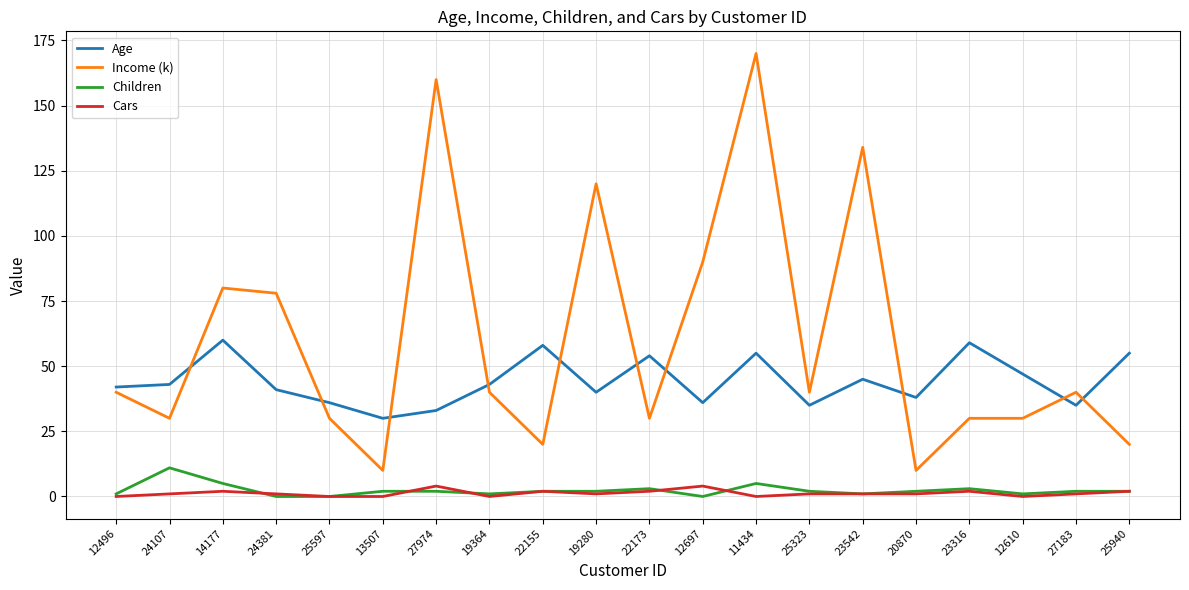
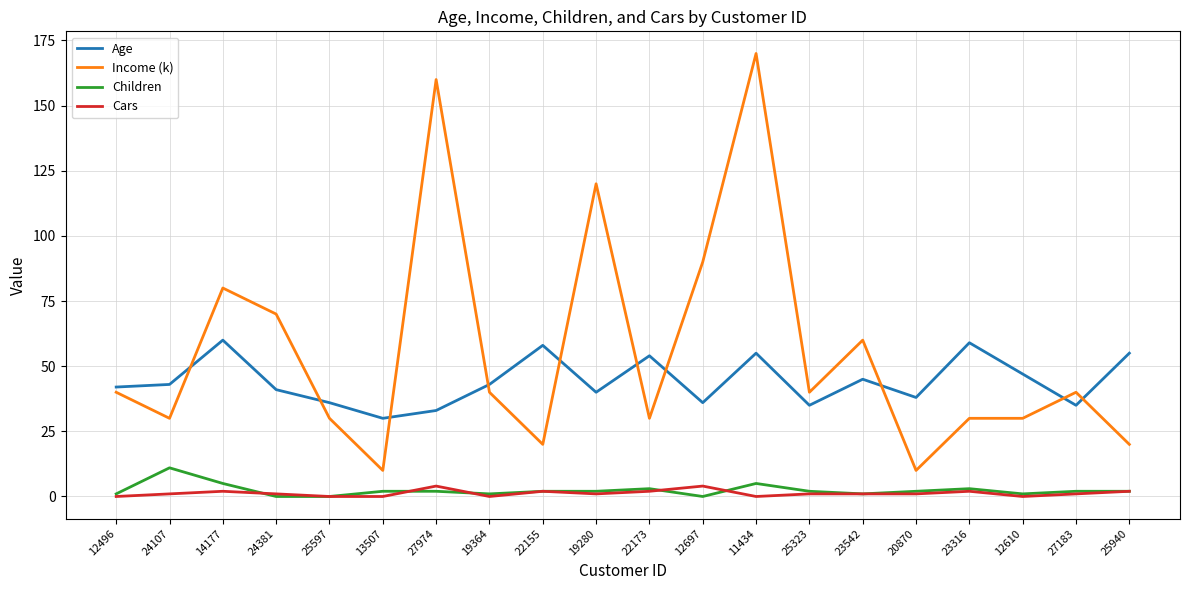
  {
    "Age": {
      "12496": 42,
      "24107": 43,
      "14177": 60,
      "24381": 41,
      "25597": 36,
      "13507": 30,
      "27974": 33,
      "19364": 43,
      "22155": 58,
      "19280": 40,
      "22173": 54,
      "12697": 36,
      "11434": 55,
      "25323": 35,
      "23542": 45,
      "20870": 38,
      "23316": 59,
      "12610": 47,
      "27183": 35,
      "25940": 55
    },
    "Income (k)": {
      "12496": 40,
      "24107": 30,
      "14177": 80,
-     "24381": 78,
+     "24381": 70,
      "25597": 30,
      "13507": 10,
      "27974": 160,
      "19364": 40,
      "22155": 20,
      "19280": 120,
      "22173": 30,
      "12697": 90,
      "11434": 170,
      "25323": 40,
-     "23542": 134,
+     "23542": 60,
      "20870": 10,
      "23316": 30,
      "12610": 30,
      "27183": 40,
      "25940": 20
    },
    "Children": {
      "12496": 1,
      "24107": 11,
      "14177": 5,
      "24381": 0,
      "13507": 2,
      "27974": 2,
      "19364": 1,
      "19280": 2,
      "22173": 3,
      "12697": 0,
      "11434": 5,
      "25323": 2,
      "20870": 2,
      "23316": 3,
      "12610": 1,
      "27183": 2
    },
    "Cars": {
      "12496": 0,
      "24107": 1,
      "14177": 2,
      "24381": 1,
      "13507": 0,
      "27974": 4,
      "19364": 0,
      "19280": 1,
      "22173": 2,
      "12697": 4,
      "11434": 0,
      "25323": 1,
      "20870": 1,
      "23316": 2,
      "12610": 0,
      "27183": 1
    }
  }
